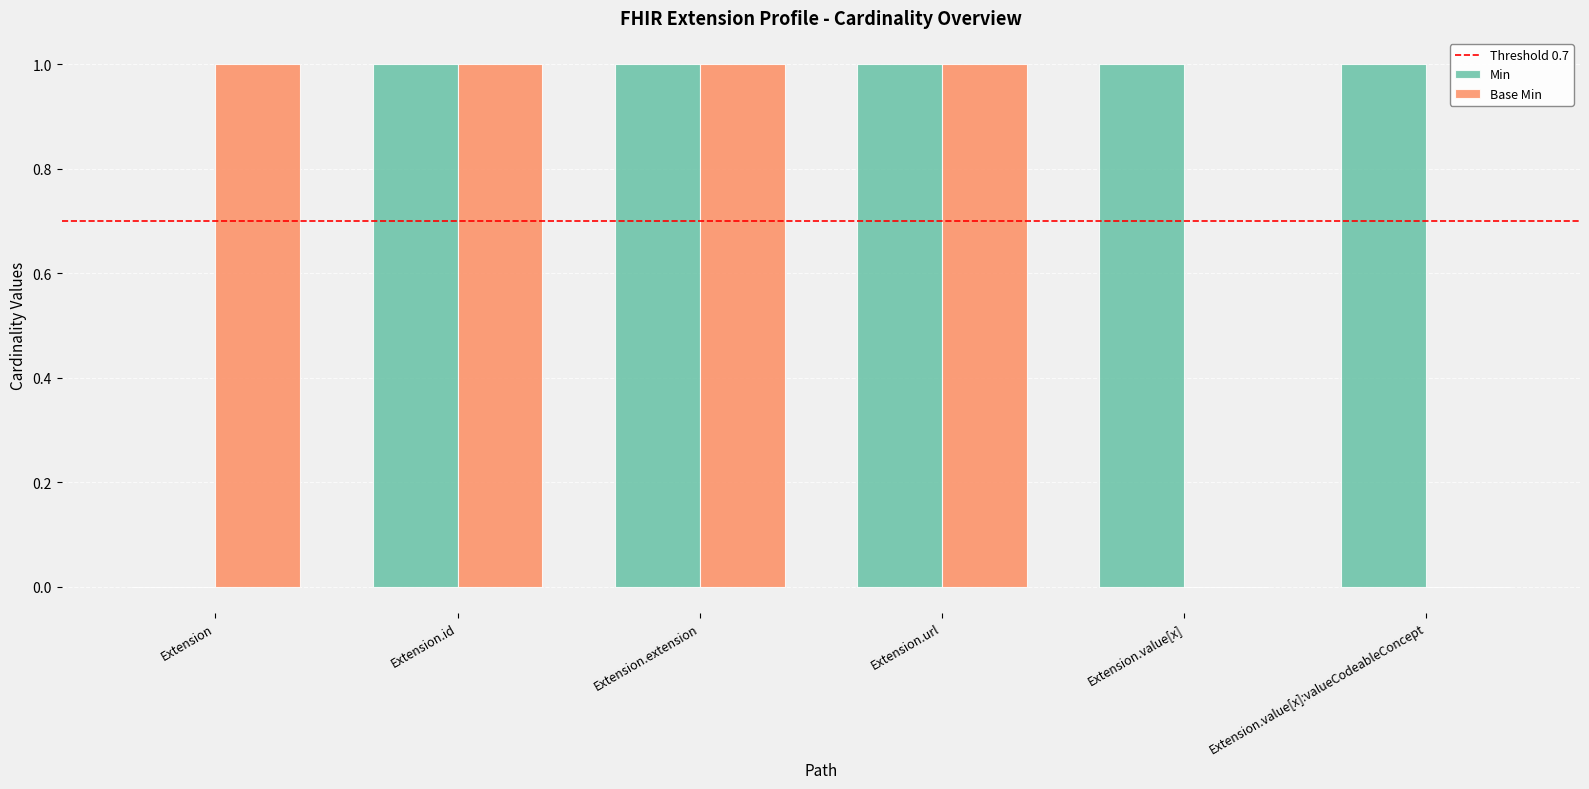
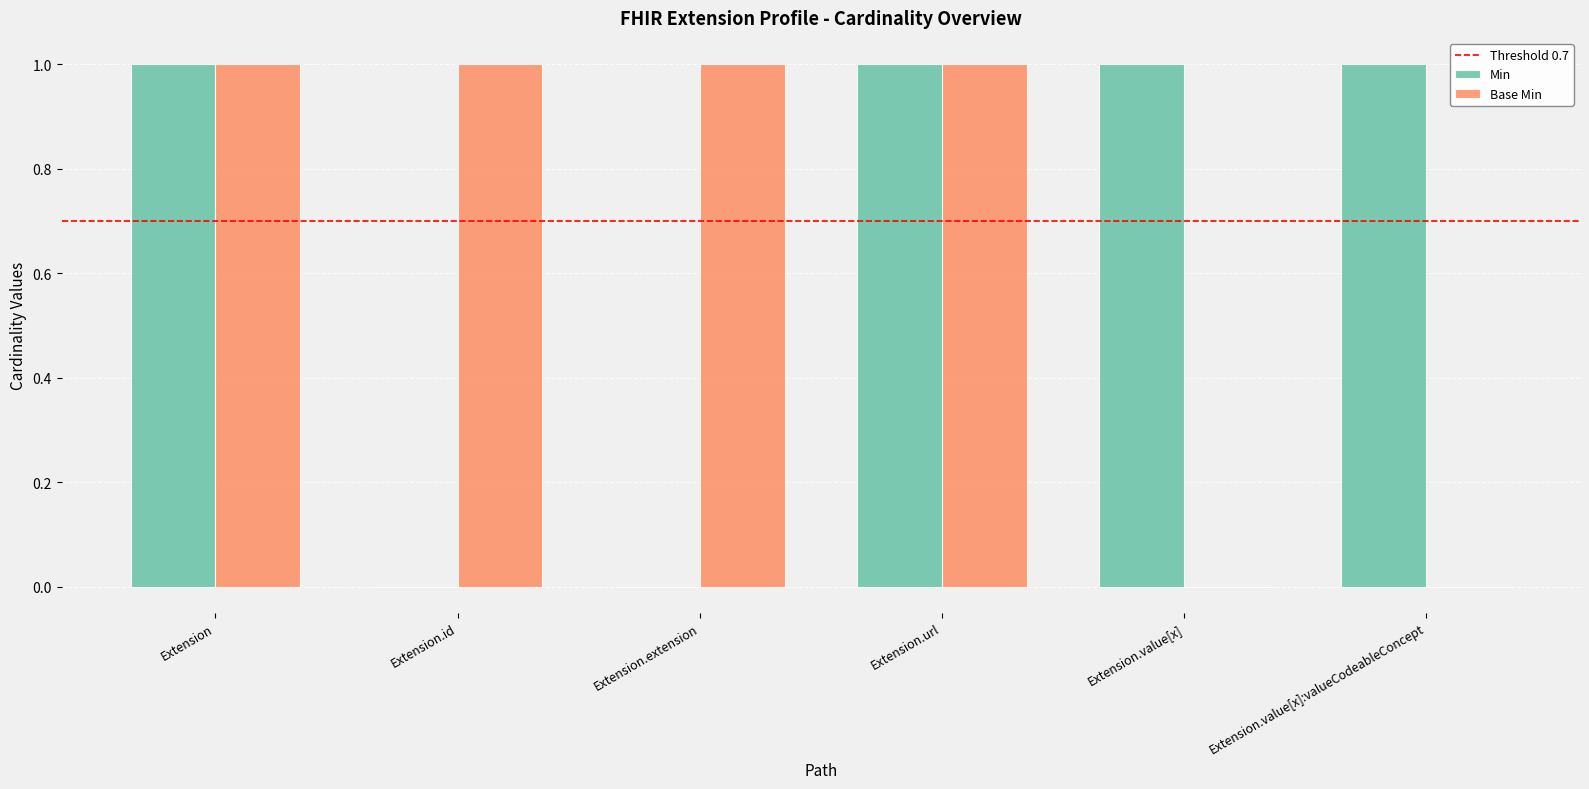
  {
    "Min": {
-     "Extension": 0,
-     "Extension.id": 1,
-     "Extension.extension": 1,
+     "Extension": 1,
+     "Extension.id": 0,
+     "Extension.extension": 0,
      "Extension.url": 1,
      "Extension.value[x]": 1,
      "Extension.value[x]:valueCodeableConcept": 1
    },
    "Base Min": {
      "Extension": 1,
      "Extension.id": 1,
      "Extension.extension": 1,
      "Extension.url": 1,
      "Extension.value[x]": 0,
      "Extension.value[x]:valueCodeableConcept": 0
    }
  }
